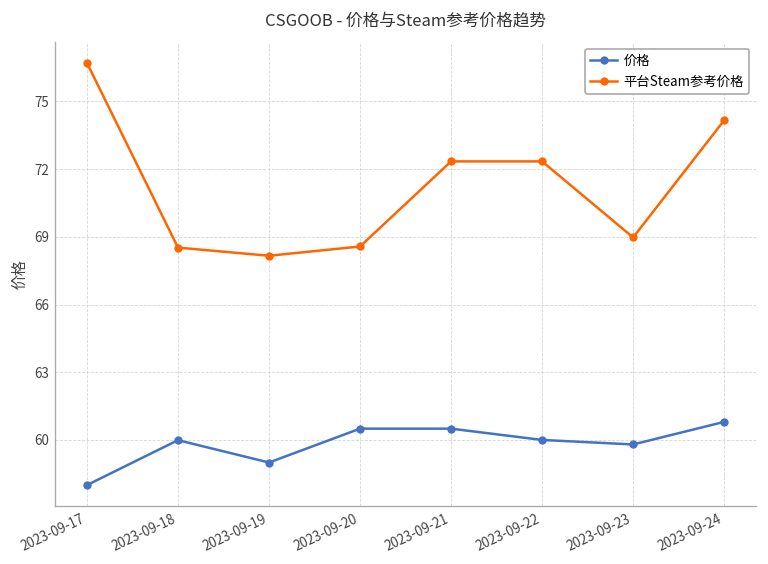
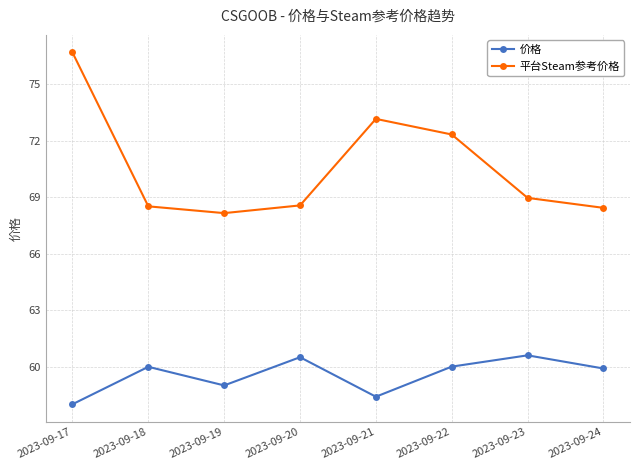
  {
    "价格": {
      "2023-09-17": 58.0,
      "2023-09-18": 60.0,
      "2023-09-19": 59.0,
      "2023-09-20": 60.5,
-     "2023-09-21": 60.5,
+     "2023-09-21": 58.4,
      "2023-09-22": 60.0,
-     "2023-09-23": 59.8,
-     "2023-09-24": 60.8
+     "2023-09-23": 60.6,
+     "2023-09-24": 59.9
    },
    "平台Steam参考价格": {
      "2023-09-17": 76.7,
      "2023-09-18": 68.5,
      "2023-09-19": 68.2,
      "2023-09-20": 68.6,
-     "2023-09-21": 72.3,
+     "2023-09-21": 73.2,
      "2023-09-22": 72.3,
      "2023-09-23": 69.0,
-     "2023-09-24": 74.2
+     "2023-09-24": 68.4
    }
  }
